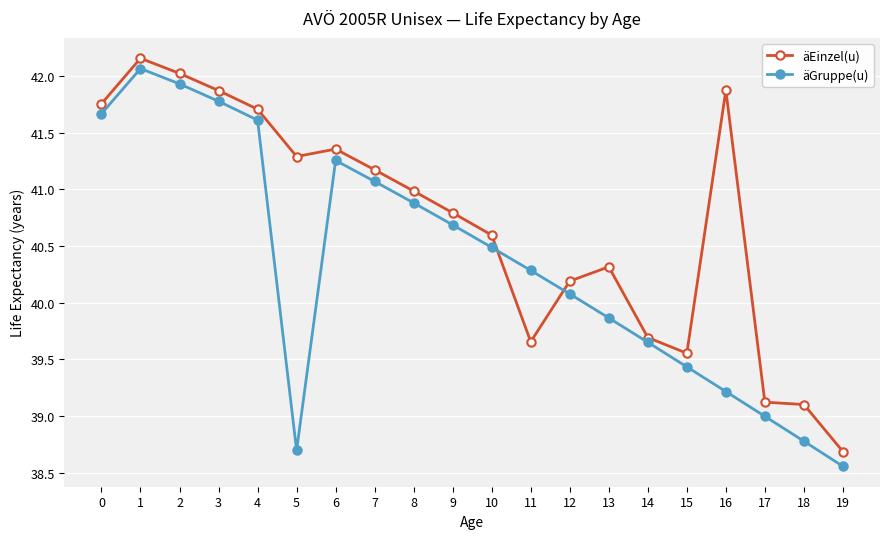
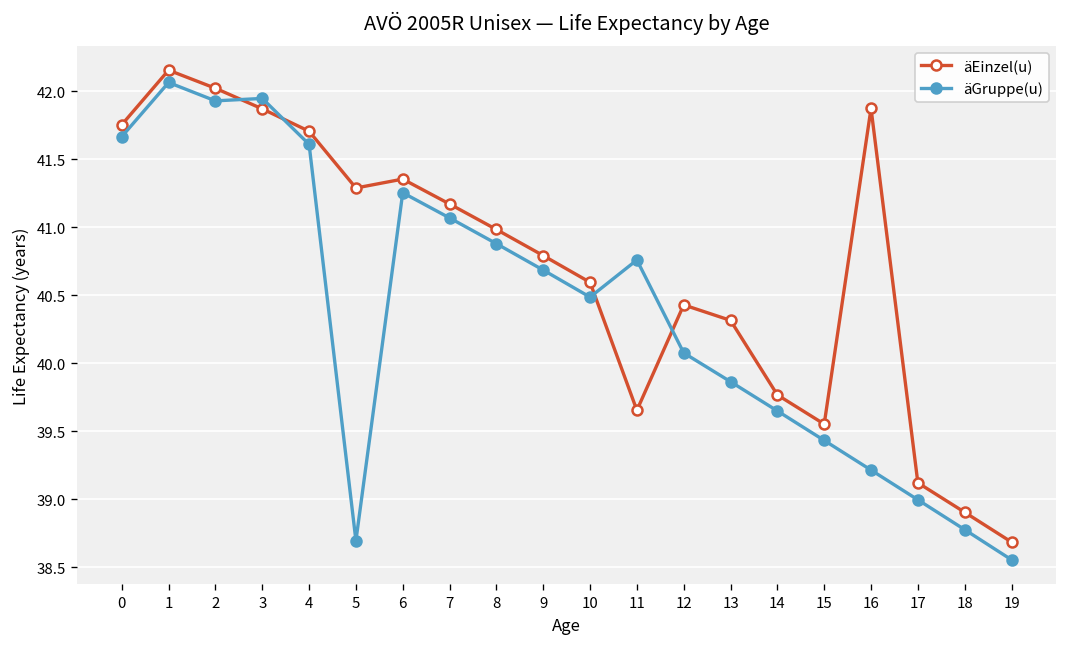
  {
    "äEinzel(u)": {
      "0": 41.75,
      "1": 42.15,
      "2": 42.02,
      "3": 41.87,
      "4": 41.71,
      "5": 41.29,
      "6": 41.35,
      "7": 41.17,
      "8": 40.98,
      "9": 40.79,
      "10": 40.60,
      "11": 39.66,
-     "12": 40.19,
+     "12": 40.43,
      "13": 40.32,
-     "14": 39.69,
+     "14": 39.77,
      "15": 39.55,
      "16": 41.87,
      "17": 39.12,
-     "18": 39.10,
+     "18": 38.91,
      "19": 38.69
    },
    "äGruppe(u)": {
      "0": 41.67,
      "1": 42.06,
      "2": 41.93,
-     "3": 41.78,
+     "3": 41.95,
      "4": 41.61,
      "5": 38.70,
      "6": 41.25,
      "7": 41.07,
      "8": 40.88,
      "9": 40.69,
      "10": 40.49,
-     "11": 40.28,
+     "11": 40.76,
      "12": 40.08,
      "13": 39.87,
      "14": 39.65,
      "15": 39.43,
      "16": 39.22,
      "17": 39.00,
      "18": 38.78,
      "19": 38.56
    }
  }
